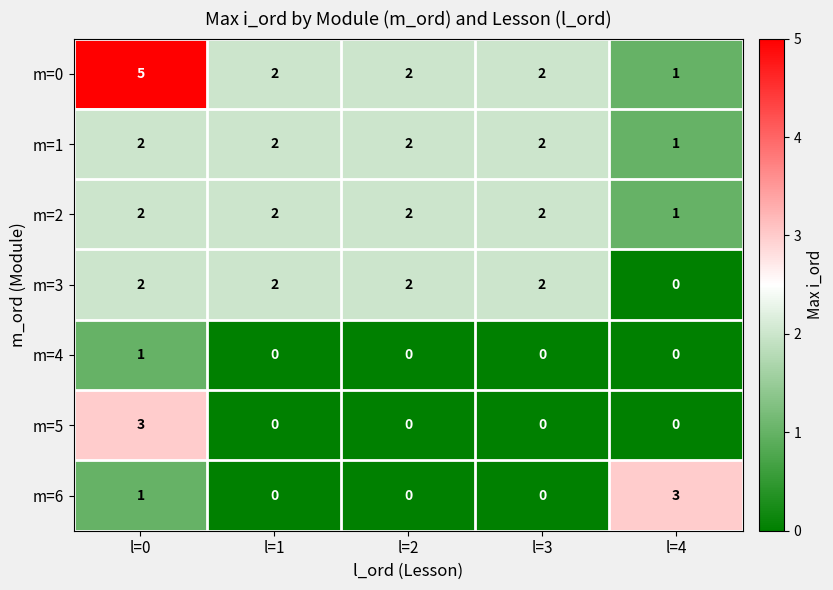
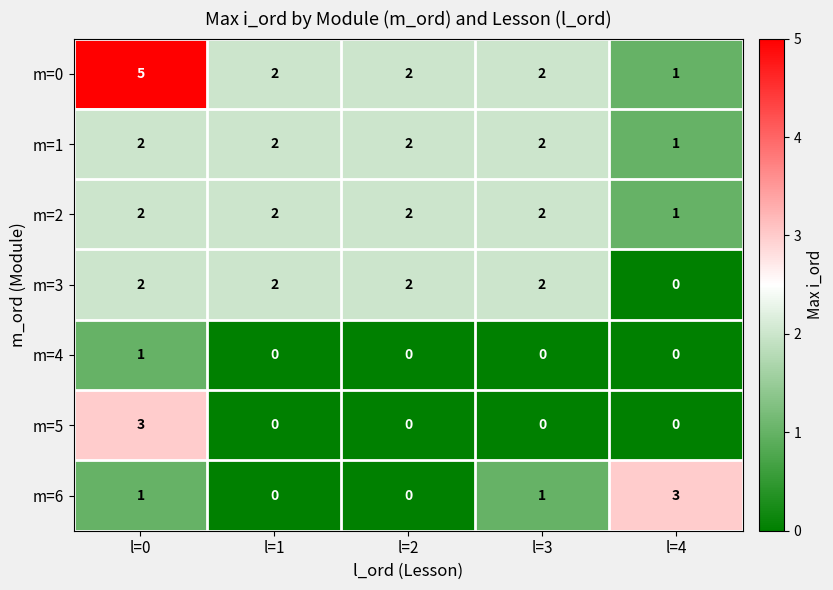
  {
    "m=0": {
      "l=0": 5,
      "l=1": 2,
      "l=2": 2,
      "l=3": 2,
      "l=4": 1
    },
    "m=1": {
      "l=0": 2,
      "l=1": 2,
      "l=2": 2,
      "l=3": 2,
      "l=4": 1
    },
    "m=2": {
      "l=0": 2,
      "l=1": 2,
      "l=2": 2,
      "l=3": 2,
      "l=4": 1
    },
    "m=3": {
      "l=0": 2,
      "l=1": 2,
      "l=2": 2,
      "l=3": 2,
      "l=4": 0
    },
    "m=4": {
      "l=0": 1,
      "l=1": 0,
      "l=2": 0,
      "l=3": 0,
      "l=4": 0
    },
    "m=5": {
      "l=0": 3,
      "l=1": 0,
      "l=2": 0,
      "l=3": 0,
      "l=4": 0
    },
    "m=6": {
      "l=0": 1,
      "l=1": 0,
      "l=2": 0,
-     "l=3": 0,
+     "l=3": 1,
      "l=4": 3
    }
  }
